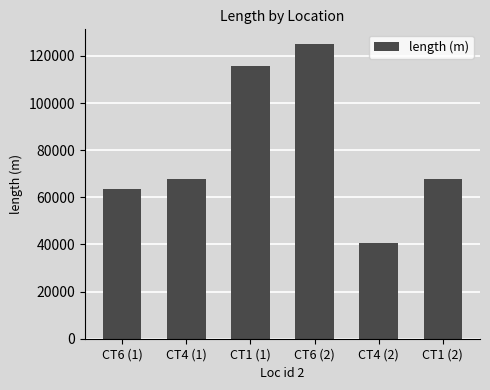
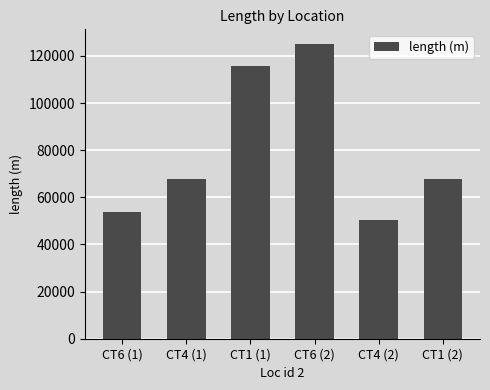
  {
-   "CT6 (1)": 63000,
+   "CT6 (1)": 54000,
    "CT4 (1)": 68000,
    "CT1 (1)": 116000,
    "CT6 (2)": 125000,
-   "CT4 (2)": 40000,
+   "CT4 (2)": 50000,
    "CT1 (2)": 68000
  }
